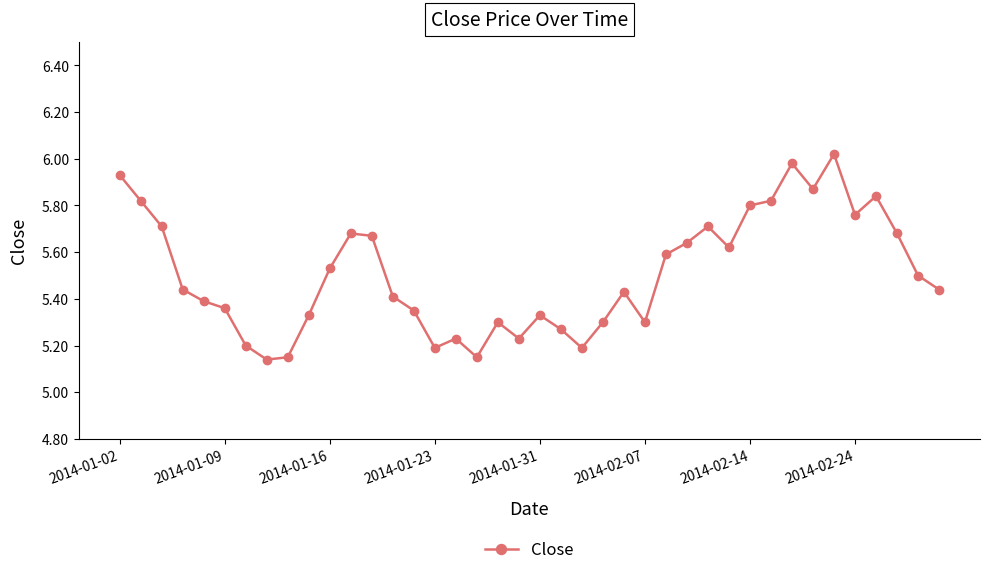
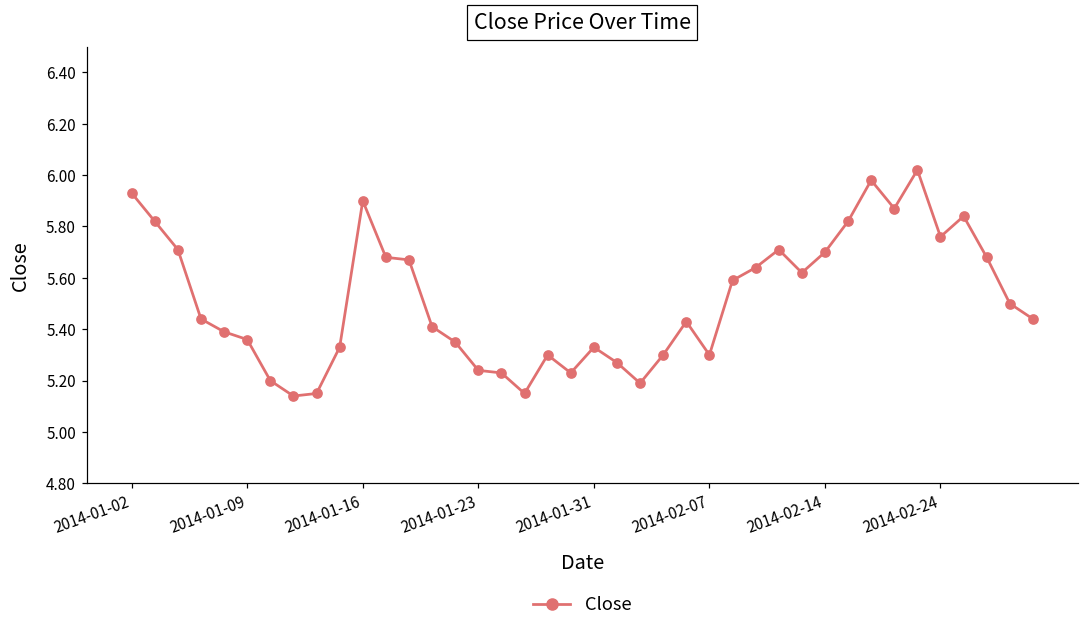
  {
    "2014-01-02": 5.93,
    "2014-01-09": 5.36,
-   "2014-01-16": 5.53,
-   "2014-01-23": 5.19,
+   "2014-01-16": 5.90,
+   "2014-01-23": 5.24,
    "2014-01-31": 5.33,
    "2014-02-07": 5.30,
-   "2014-02-14": 5.8,
+   "2014-02-14": 5.7,
    "2014-02-24": 5.76
  }
